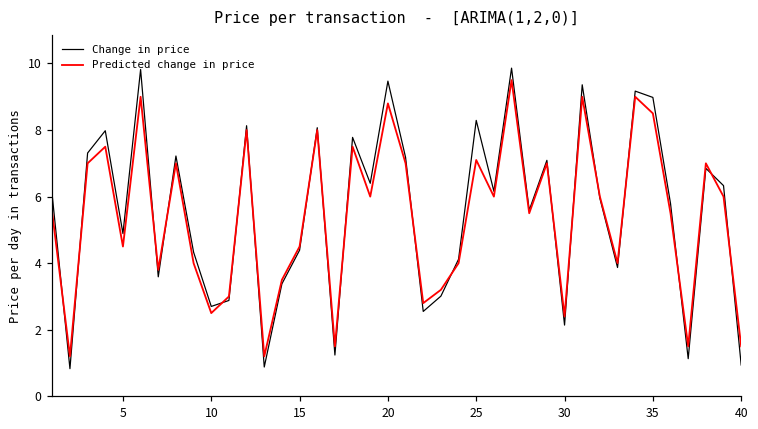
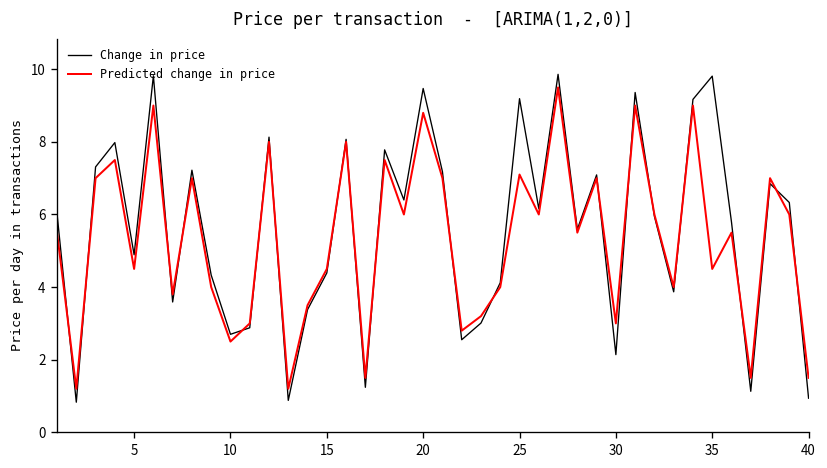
  {
    "Change in price": {
      "5": 4.9,
      "10": 2.7,
      "15": 4.4,
      "20": 9.5,
-     "25": 8.3,
+     "25": 9.2,
      "30": 2.1,
-     "35": 9.0,
+     "35": 9.8,
      "40": 0.9
    },
    "Predicted change in price": {
      "5": 4.5,
      "10": 2.5,
      "15": 4.5,
      "20": 8.8,
      "25": 7.1,
-     "30": 2.4,
-     "35": 8.5,
+     "30": 3.0,
+     "35": 4.5,
      "40": 1.5
    }
  }
